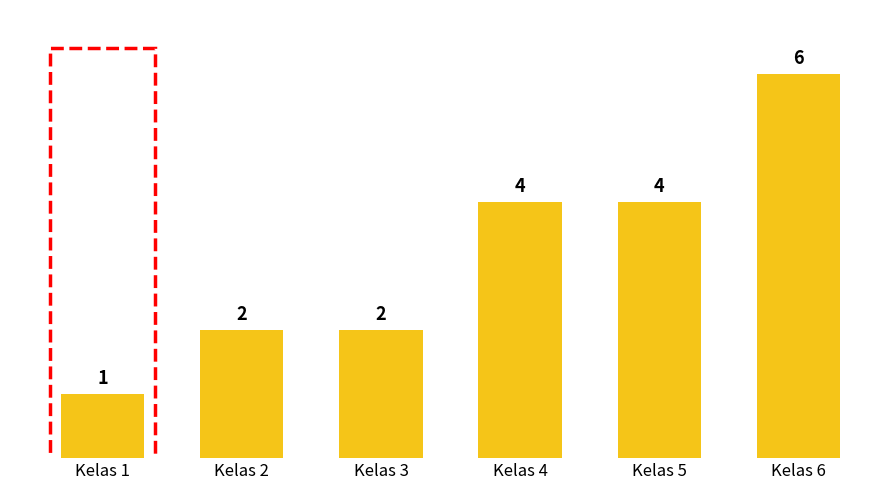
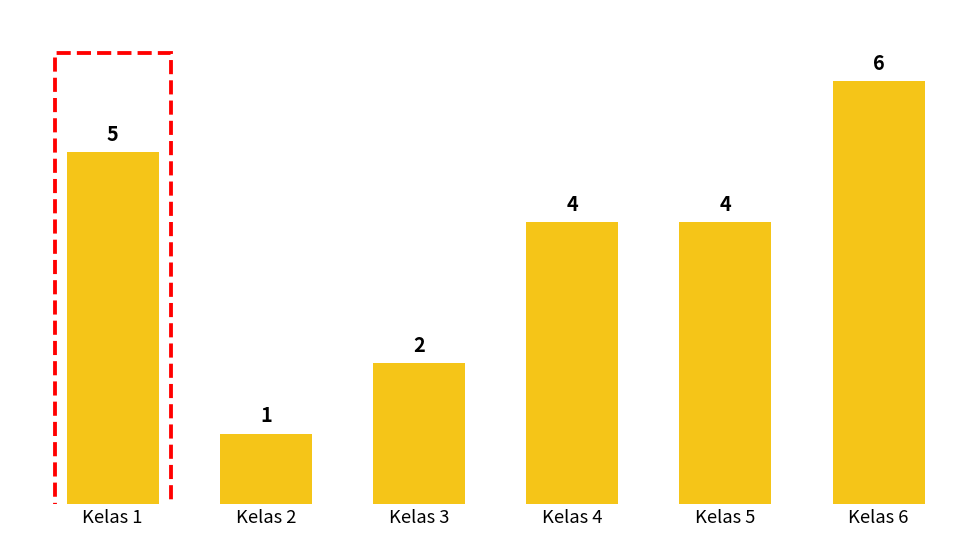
  {
-   "Kelas 1": 1,
-   "Kelas 2": 2,
+   "Kelas 1": 5,
+   "Kelas 2": 1,
    "Kelas 3": 2,
    "Kelas 4": 4,
    "Kelas 5": 4,
    "Kelas 6": 6
  }
